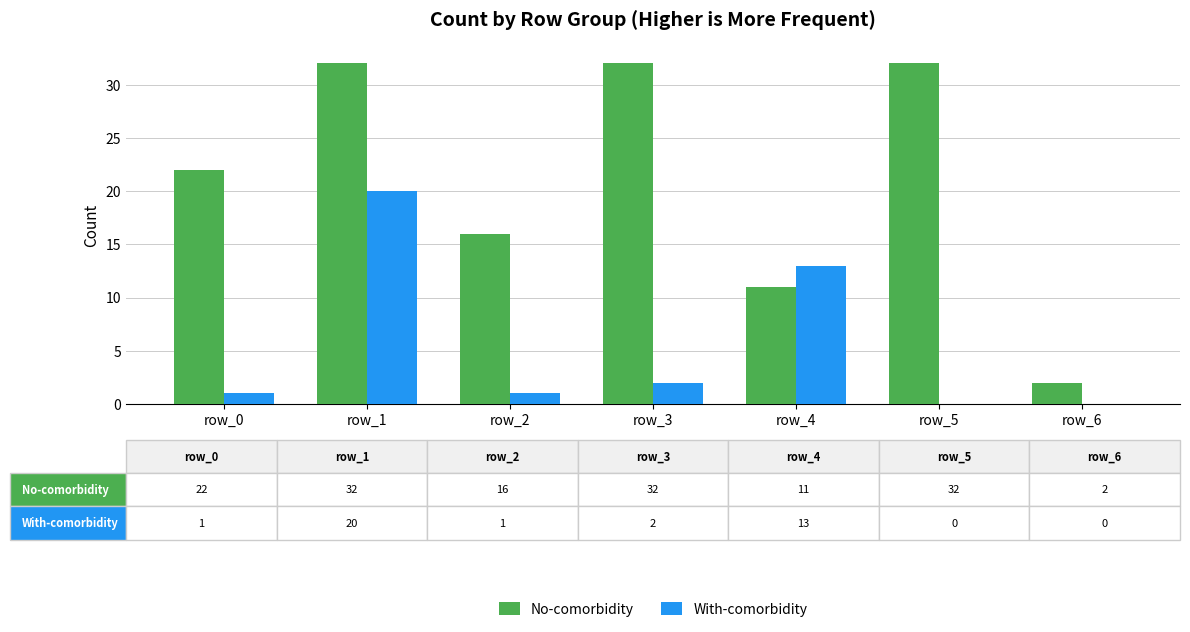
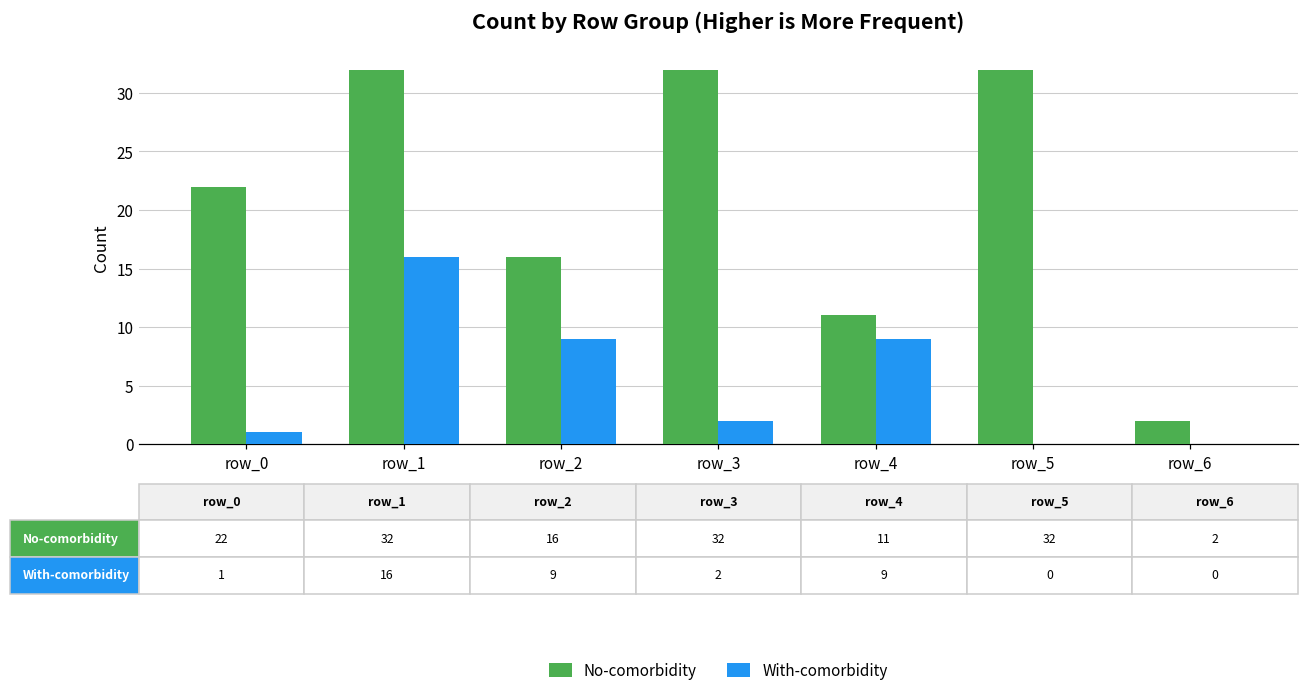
  {
    "No-comorbidity": {
      "row_0": 22.0,
      "row_1": 32.0,
      "row_2": 16.0,
      "row_3": 32.0,
      "row_4": 11.0,
      "row_5": 32.0,
      "row_6": 2.0
    },
    "With-comorbidity": {
-     "row_1": 20,
-     "row_2": 1,
-     "row_4": 13
+     "row_1": 16,
+     "row_2": 9,
+     "row_4": 9
    }
  }
